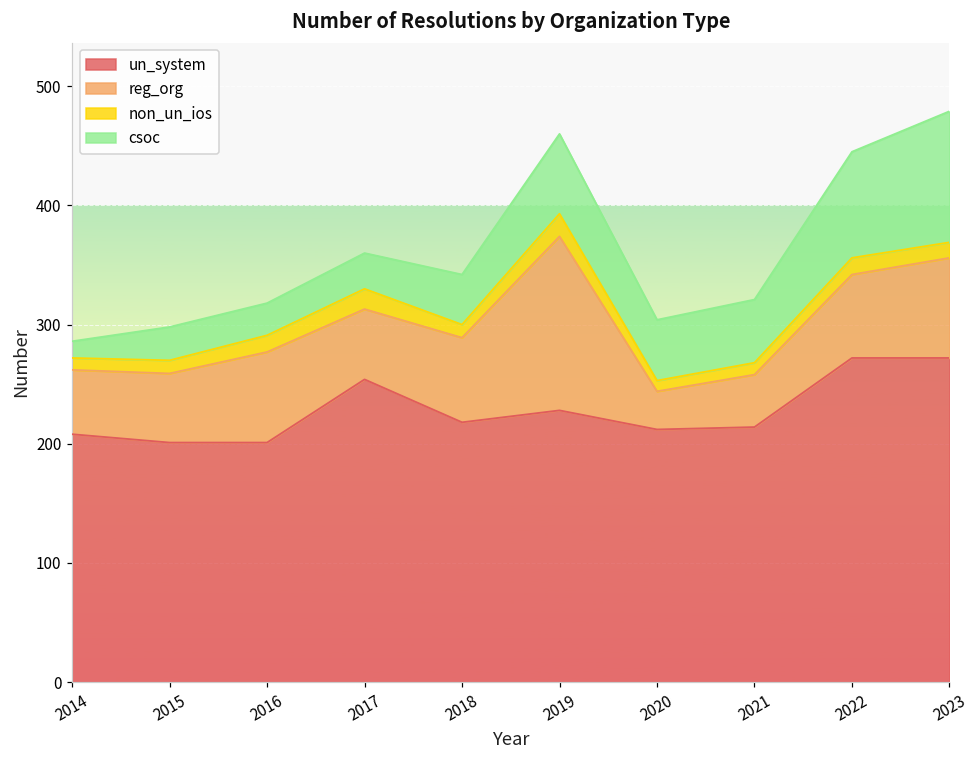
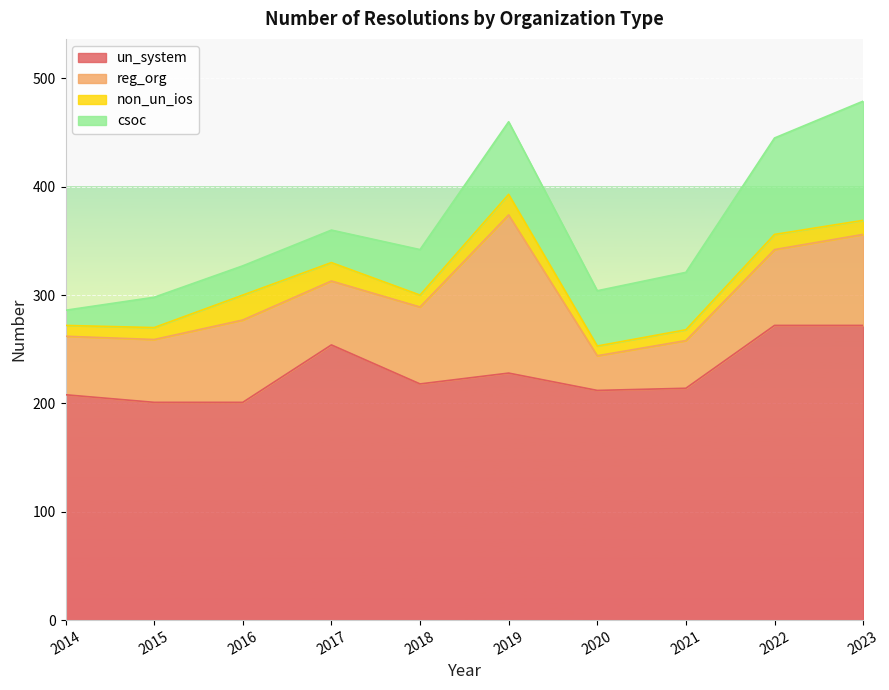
  {
    "un_system": {
      "2014": 208,
      "2015": 201,
      "2016": 201,
      "2017": 254,
      "2018": 218,
      "2019": 228,
      "2020": 212,
      "2021": 214,
      "2022": 272,
      "2023": 272
    },
    "reg_org": {
      "2014": 54,
      "2015": 58,
      "2016": 76,
      "2017": 59,
      "2018": 71,
      "2019": 146,
      "2020": 32,
      "2021": 44,
      "2022": 70,
      "2023": 84
    },
    "non_un_ios": {
      "2014": 10,
      "2015": 11,
-     "2016": 14,
+     "2016": 23,
      "2017": 17,
      "2018": 11,
      "2019": 19,
      "2020": 9,
      "2021": 10,
      "2022": 14,
      "2023": 13
    },
    "csoc": {
      "2014": 14,
      "2015": 28,
      "2016": 27,
      "2017": 30,
      "2018": 42,
      "2019": 67,
      "2020": 51,
      "2021": 53,
      "2022": 89,
      "2023": 110
    }
  }
